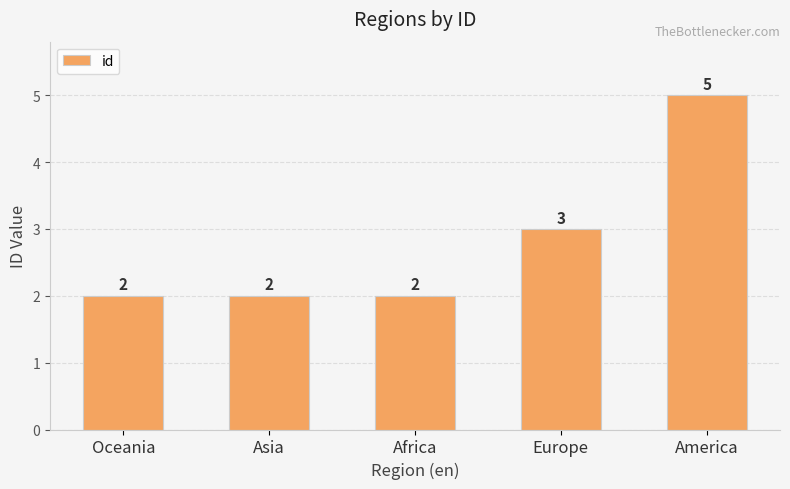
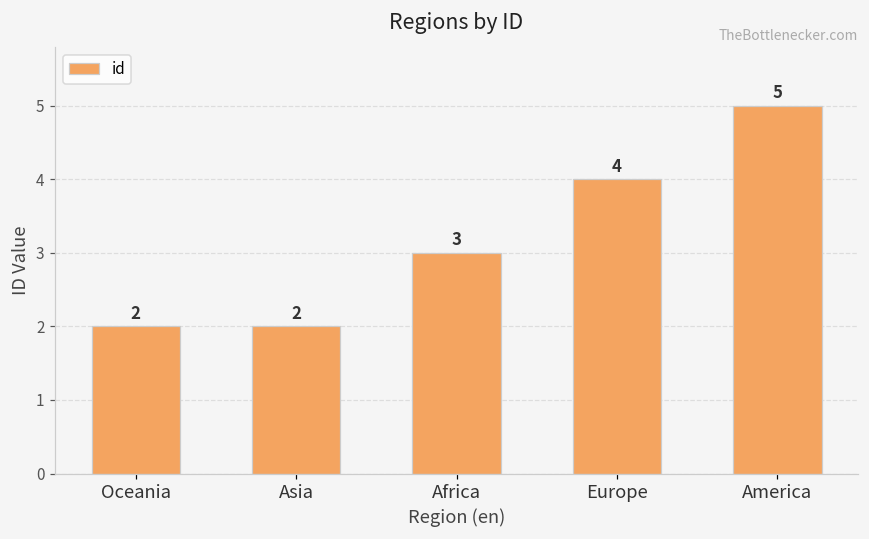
  {
    "Oceania": 2,
    "Asia": 2,
-   "Africa": 2,
-   "Europe": 3,
+   "Africa": 3,
+   "Europe": 4,
    "America": 5
  }
